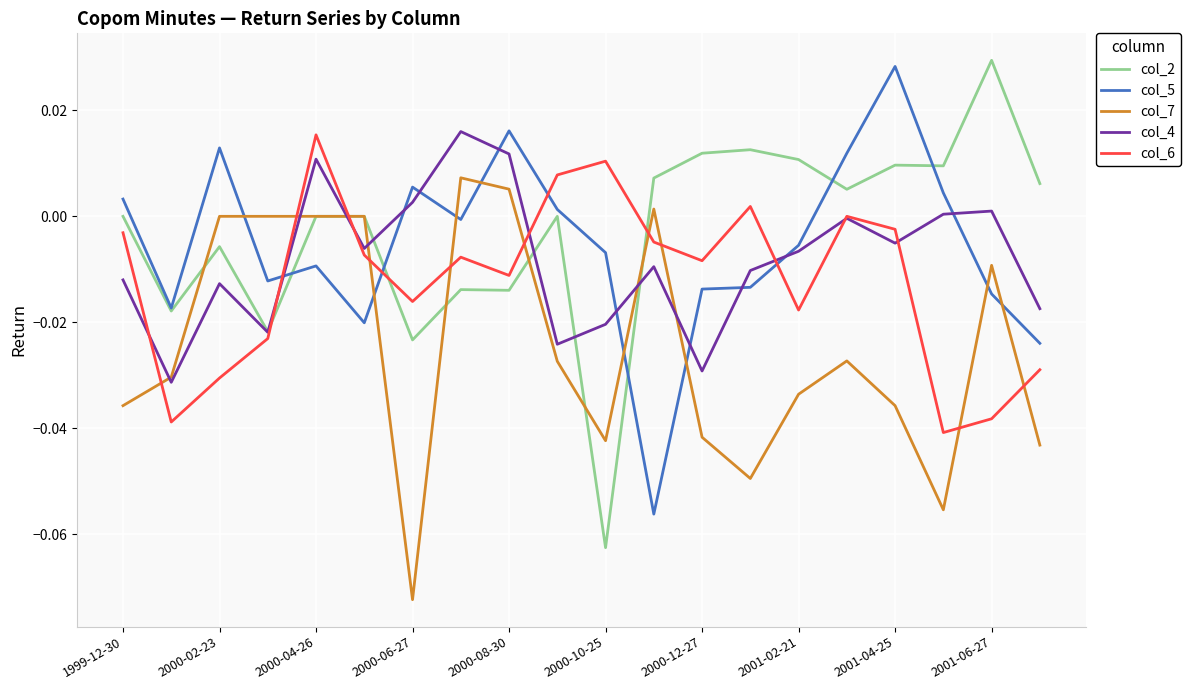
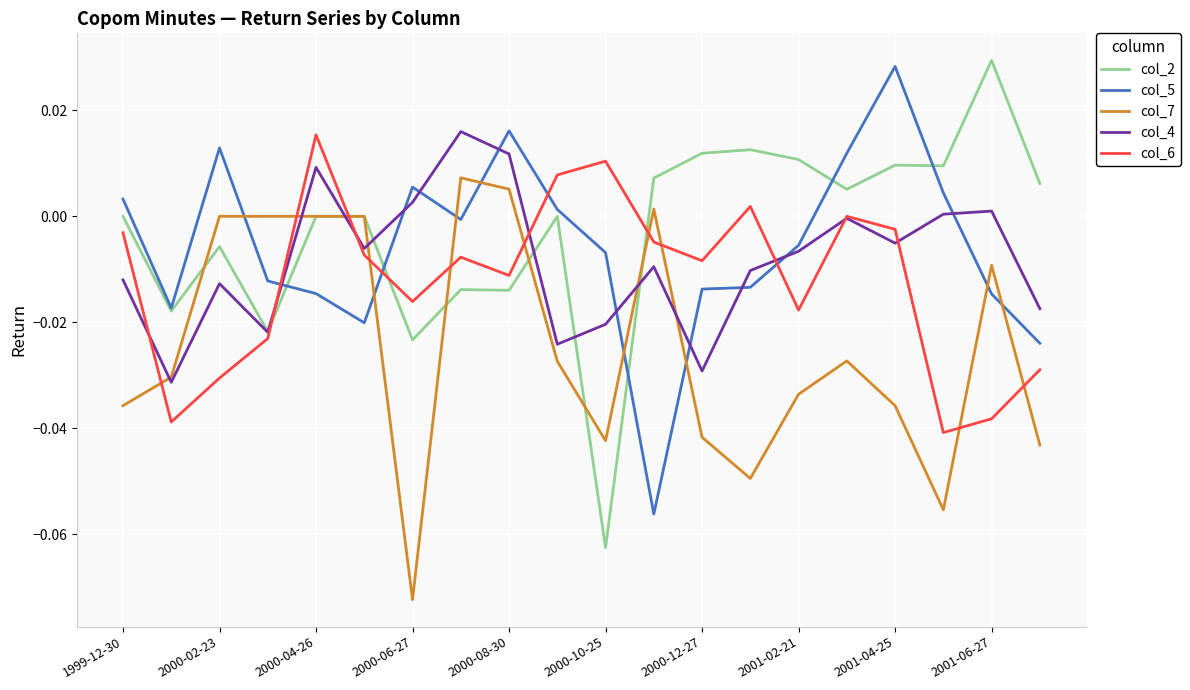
  {
    "col_2": {
      "1999-12-30": 0.000,
      "2000-02-23": -0.006,
      "2000-06-27": -0.023,
      "2000-08-30": -0.014,
      "2000-10-25": -0.063,
      "2000-12-27": 0.012,
      "2001-02-21": 0.011,
      "2001-04-25": 0.010,
      "2001-06-27": 0.029
    },
    "col_5": {
      "1999-12-30": 0.003,
      "2000-02-23": 0.013,
-     "2000-04-26": -0.009,
+     "2000-04-26": -0.015,
      "2000-06-27": 0.006,
      "2000-08-30": 0.016,
      "2000-10-25": -0.007,
      "2000-12-27": -0.014,
      "2001-02-21": -0.005,
      "2001-04-25": 0.028,
      "2001-06-27": -0.015
    },
    "col_7": {
      "1999-12-30": -0.036,
      "2000-02-23": 0.000,
      "2000-06-27": -0.072,
      "2000-08-30": 0.005,
      "2000-10-25": -0.042,
      "2000-12-27": -0.042,
      "2001-02-21": -0.034,
      "2001-04-25": -0.036,
      "2001-06-27": -0.009
    },
    "col_4": {
      "1999-12-30": -0.012,
      "2000-02-23": -0.013,
-     "2000-04-26": 0.011,
+     "2000-04-26": 0.009,
      "2000-06-27": 0.003,
      "2000-08-30": 0.012,
      "2000-10-25": -0.020,
      "2000-12-27": -0.029,
      "2001-02-21": -0.007,
      "2001-04-25": -0.005,
      "2001-06-27": 0.001
    },
    "col_6": {
      "1999-12-30": -0.003,
      "2000-02-23": -0.031,
      "2000-04-26": 0.015,
      "2000-06-27": -0.016,
      "2000-08-30": -0.011,
      "2000-10-25": 0.010,
      "2000-12-27": -0.008,
      "2001-02-21": -0.018,
      "2001-04-25": -0.002,
      "2001-06-27": -0.038
    }
  }
